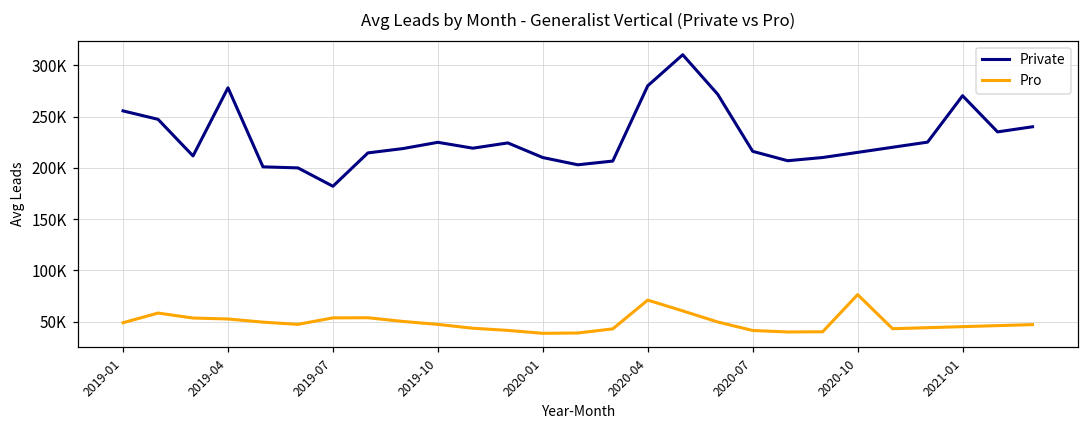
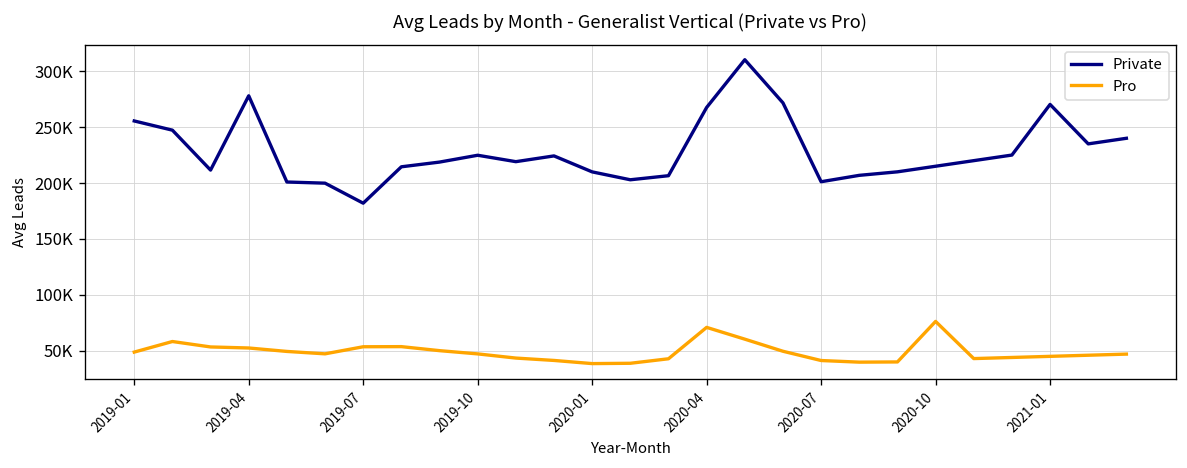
  {
    "Private": {
      "2019-01": 260000,
      "2019-04": 280000,
      "2019-07": 180000,
      "2019-10": 220000,
      "2020-01": 210000,
-     "2020-04": 280000,
-     "2020-07": 220000,
+     "2020-04": 270000,
+     "2020-07": 200000,
      "2020-10": 220000,
      "2021-01": 270000
    },
    "Pro": {
      "2019-01": 50000,
      "2019-04": 50000,
      "2019-07": 50000,
      "2019-10": 50000,
      "2020-01": 40000,
      "2020-04": 70000,
      "2020-07": 40000,
      "2020-10": 80000,
      "2021-01": 50000
    }
  }
